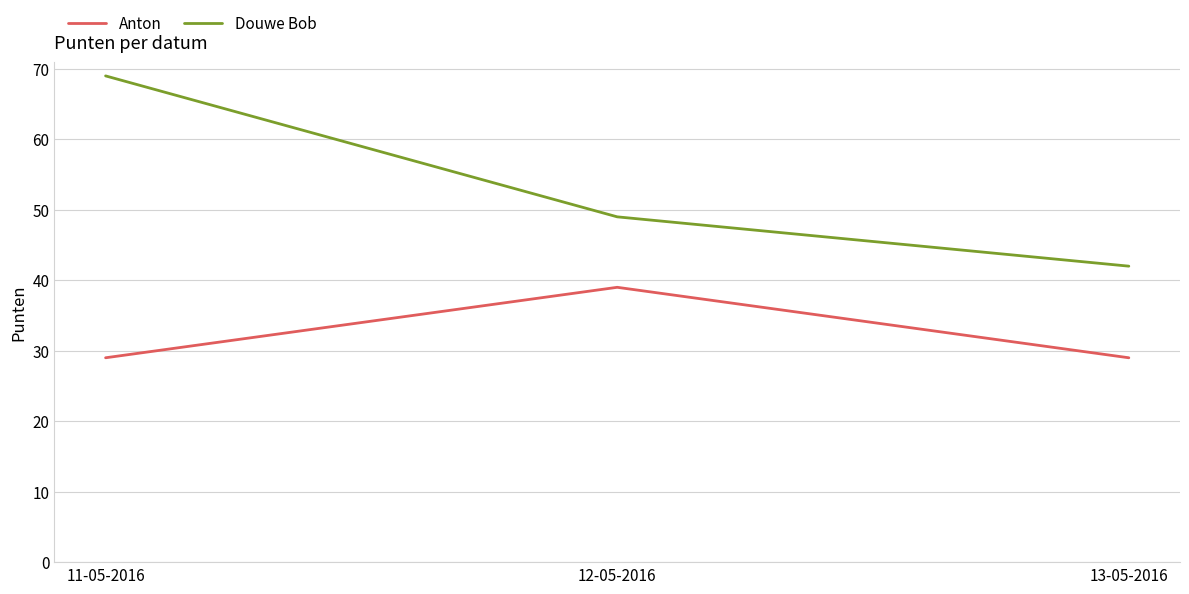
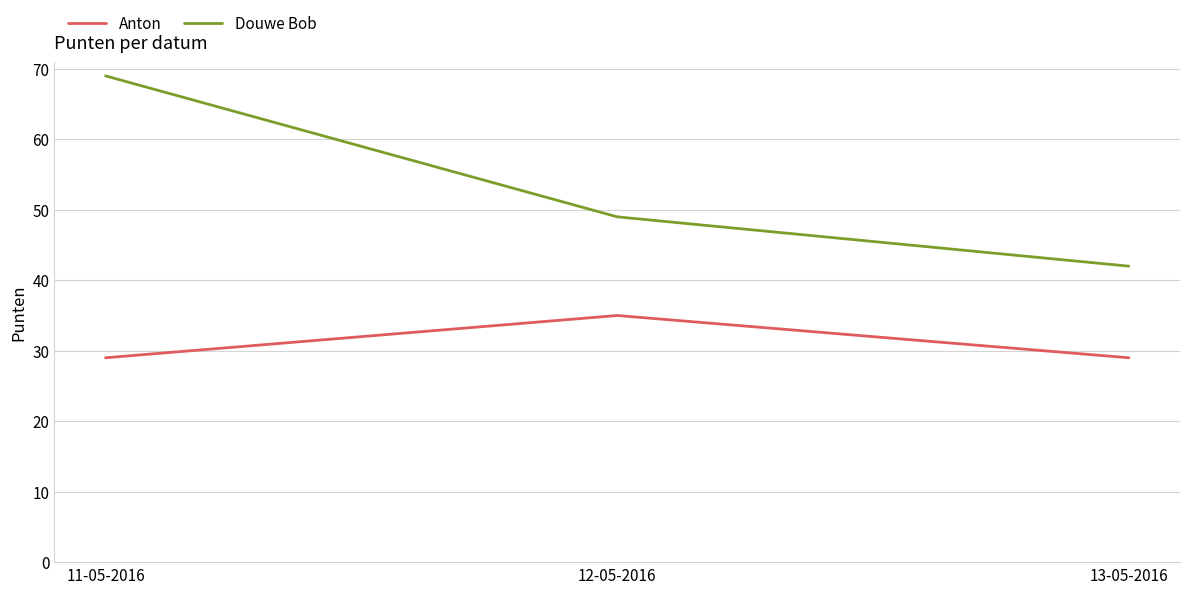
  {
    "Anton": {
      "11-05-2016": 29,
-     "12-05-2016": 39,
+     "12-05-2016": 35,
      "13-05-2016": 29
    },
    "Douwe Bob": {
      "11-05-2016": 69,
      "12-05-2016": 49,
      "13-05-2016": 42
    }
  }
